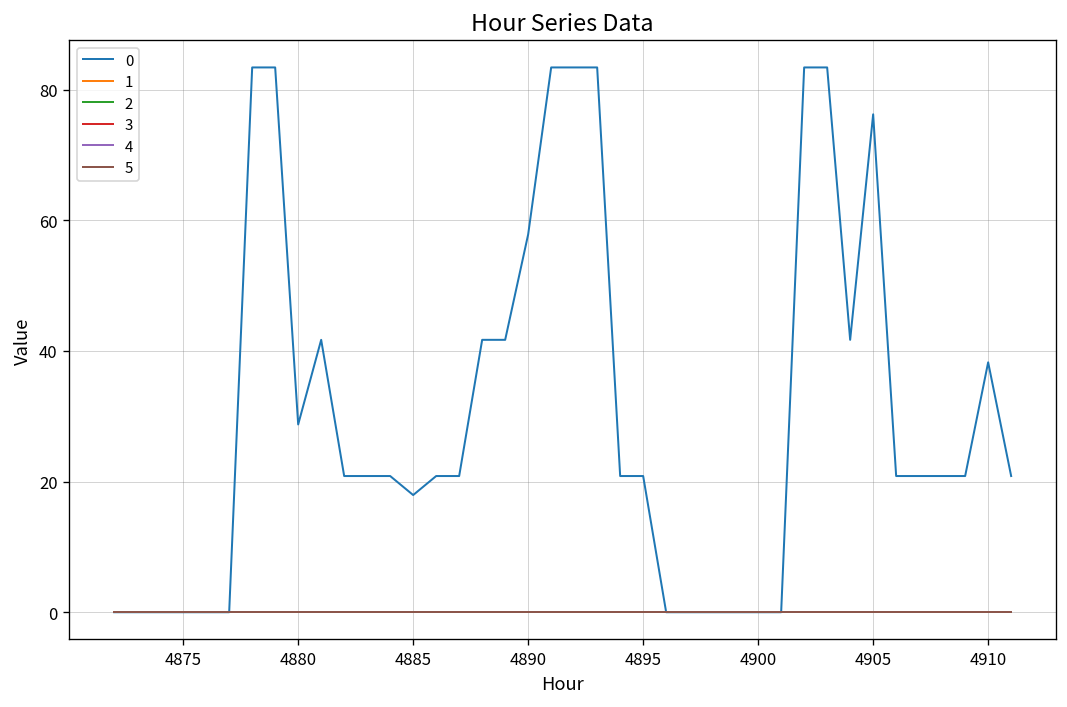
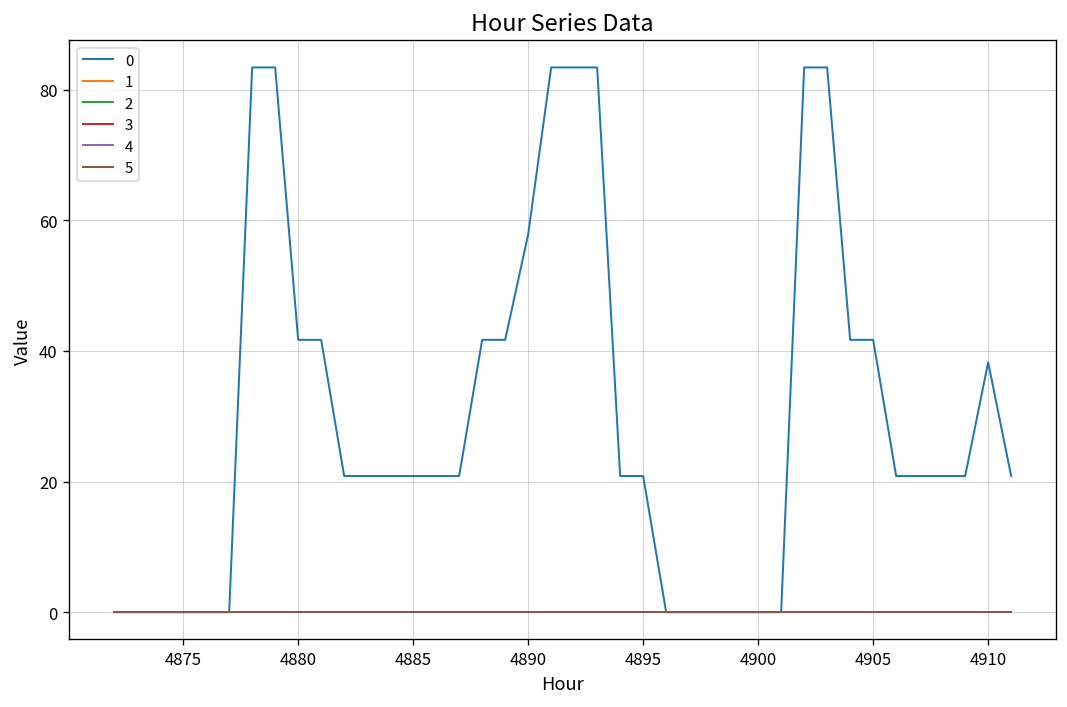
  {
    "0": {
-     "4880": 29,
-     "4885": 18,
+     "4880": 42,
+     "4885": 21,
      "4890": 58,
      "4895": 21,
-     "4905": 76,
+     "4905": 42,
      "4910": 38
    },
    "5": {
      "4880": 0,
      "4885": 0,
      "4890": 0,
      "4895": 0,
      "4905": 0,
      "4910": 0
    }
  }
